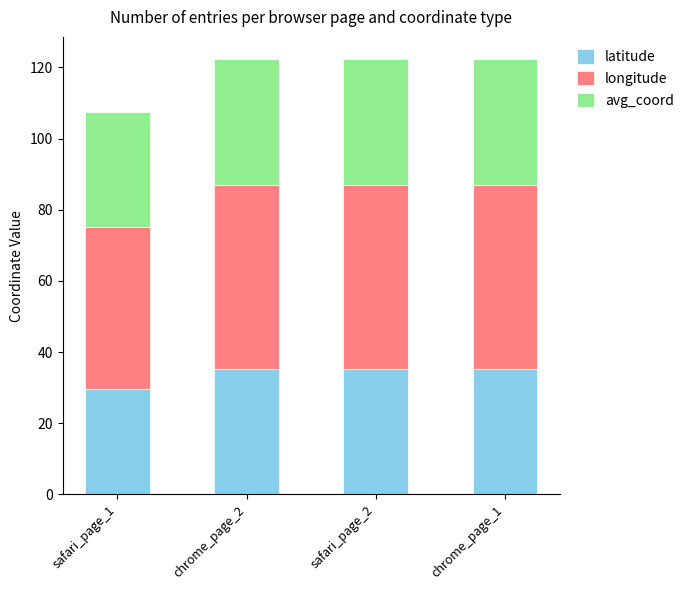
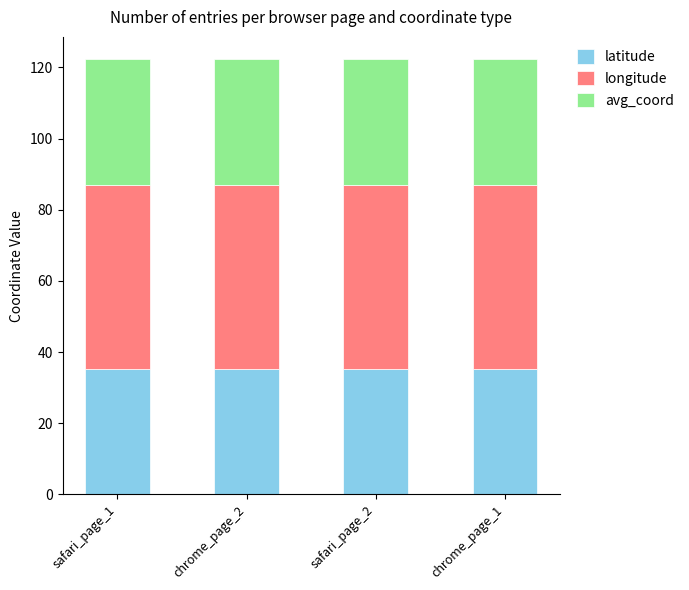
  {
    "latitude": {
-     "safari_page_1": 30,
+     "safari_page_1": 35,
      "chrome_page_2": 35,
      "safari_page_2": 35,
      "chrome_page_1": 35
    },
    "longitude": {
-     "safari_page_1": 46,
+     "safari_page_1": 52,
      "chrome_page_2": 52,
      "safari_page_2": 52,
      "chrome_page_1": 52
    },
    "avg_coord": {
-     "safari_page_1": 32,
+     "safari_page_1": 35,
      "chrome_page_2": 35,
      "safari_page_2": 35,
      "chrome_page_1": 35
    }
  }
